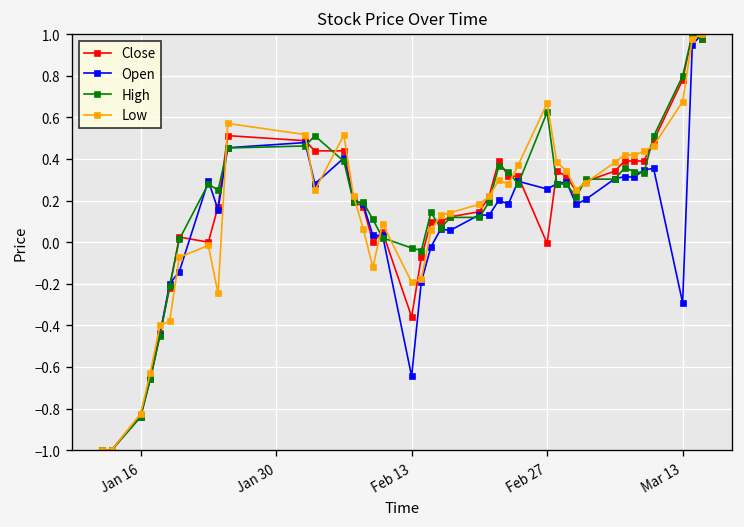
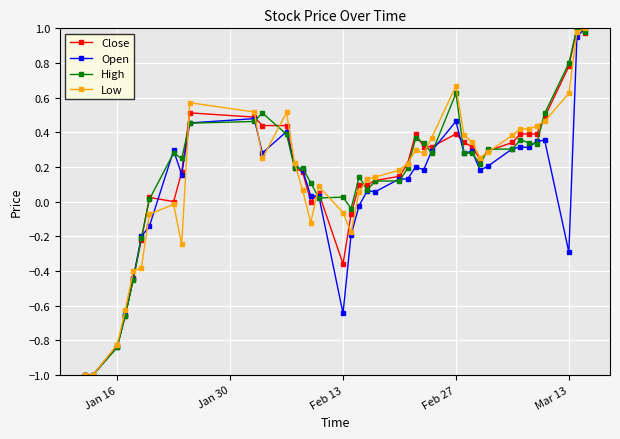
  {
    "Close": {
      "Feb 13": -0.36,
-     "Feb 27": -0.01,
+     "Feb 27": 0.39,
      "Mar 13": 0.78
    },
    "Open": {
      "Feb 13": -0.64,
-     "Feb 27": 0.26,
+     "Feb 27": 0.46,
      "Mar 13": -0.29
    },
    "High": {
-     "Feb 13": -0.03,
+     "Feb 13": 0.03,
      "Feb 27": 0.63,
      "Mar 13": 0.80
    },
    "Low": {
-     "Feb 13": -0.19,
+     "Feb 13": -0.06,
      "Feb 27": 0.67,
-     "Mar 13": 0.68
+     "Mar 13": 0.62
    }
  }
